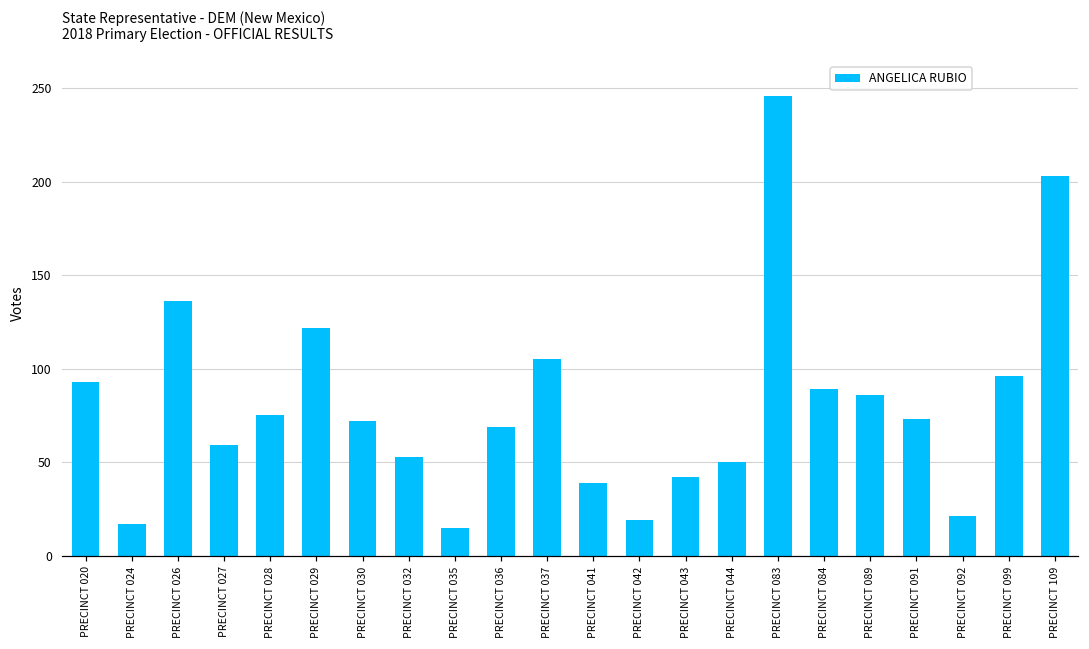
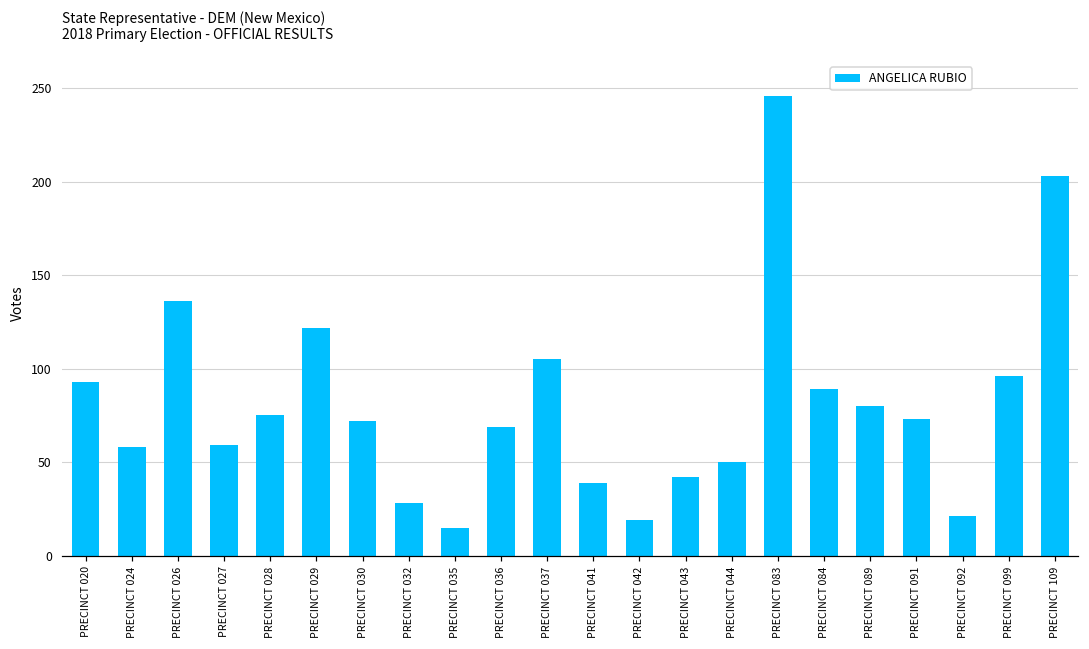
  {
    "PRECINCT 020": 93,
-   "PRECINCT 024": 17,
+   "PRECINCT 024": 58,
    "PRECINCT 026": 136,
    "PRECINCT 027": 59,
    "PRECINCT 028": 75,
    "PRECINCT 029": 122,
    "PRECINCT 030": 72,
-   "PRECINCT 032": 53,
+   "PRECINCT 032": 28,
    "PRECINCT 035": 15,
    "PRECINCT 036": 69,
    "PRECINCT 037": 105,
    "PRECINCT 041": 39,
    "PRECINCT 042": 19,
    "PRECINCT 043": 42,
    "PRECINCT 044": 50,
    "PRECINCT 083": 246,
    "PRECINCT 084": 89,
-   "PRECINCT 089": 86,
+   "PRECINCT 089": 80,
    "PRECINCT 091": 73,
    "PRECINCT 092": 21,
    "PRECINCT 099": 96,
    "PRECINCT 109": 203
  }
